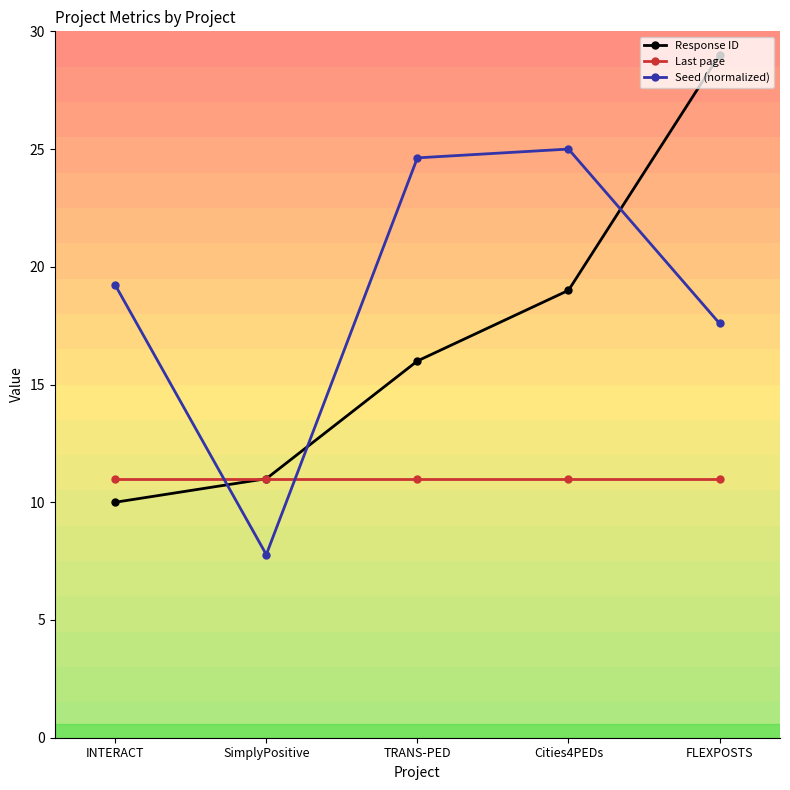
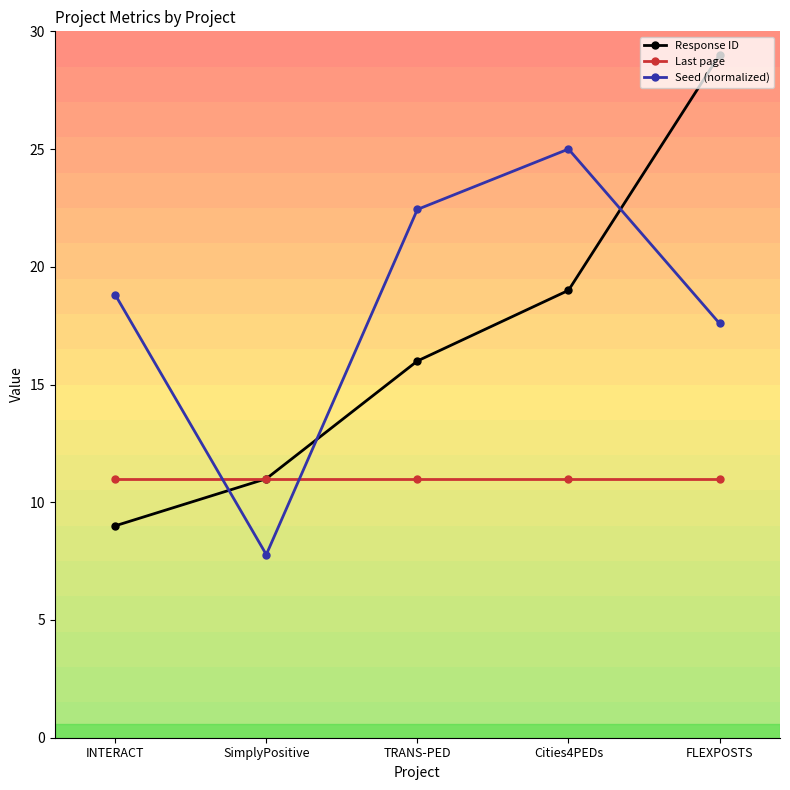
  {
    "Response ID": {
-     "INTERACT": 10,
+     "INTERACT": 9,
      "TRANS-PED": 16,
      "Cities4PEDs": 19
    },
    "Last page": {
      "INTERACT": 11.0,
      "TRANS-PED": 11.0,
      "Cities4PEDs": 11.0,
      "FLEXPOSTS": 11.0
    },
    "Seed (normalized)": {
-     "INTERACT": 19.2,
+     "INTERACT": 18.8,
      "SimplyPositive": 7.8,
-     "TRANS-PED": 24.6,
+     "TRANS-PED": 22.4,
      "Cities4PEDs": 25.0,
      "FLEXPOSTS": 17.6
    }
  }
